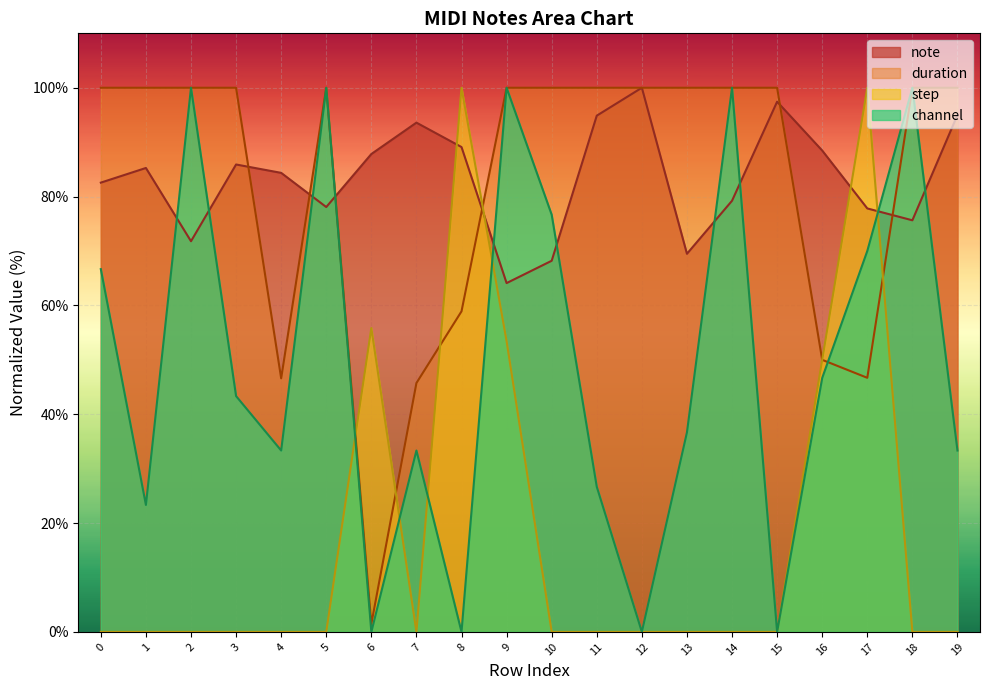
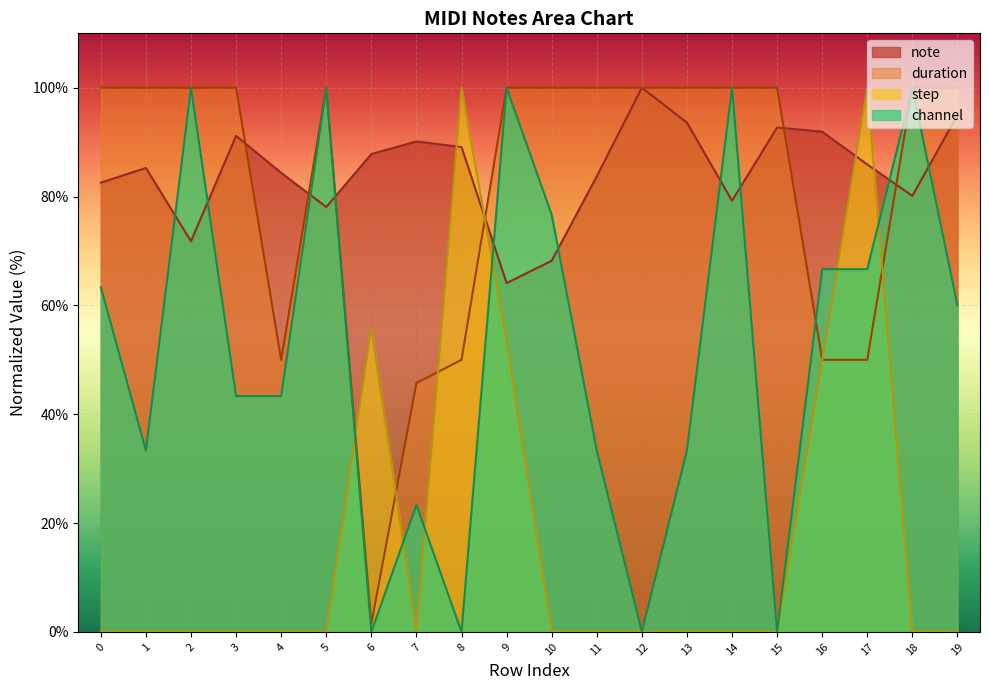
  {
    "note": {
      "0": "83%",
      "1": "85%",
      "2": "72%",
-     "3": "86%",
+     "3": "91%",
      "4": "84%",
      "5": "78%",
      "6": "88%",
-     "7": "94%",
+     "7": "90%",
      "8": "89%",
      "9": "64%",
      "10": "68%",
-     "11": "95%",
-     "13": "69%",
+     "11": "84%",
+     "13": "94%",
      "14": "79%",
-     "15": "97%",
-     "16": "88%",
-     "17": "78%",
-     "18": "76%"
+     "15": "93%",
+     "16": "92%",
+     "17": "86%",
+     "18": "80%"
    },
    "duration": {
      "0": "100%",
      "1": "100%",
      "3": "100%",
-     "4": "47%",
+     "4": "50%",
      "6": "1%",
      "7": "46%",
-     "8": "59%",
+     "8": "50%",
      "10": "100%",
      "11": "100%",
      "13": "100%",
      "15": "100%",
-     "17": "47%"
+     "17": "50%"
    },
    "step": {
      "0": "0%",
      "1": "0%",
      "2": "0%",
      "3": "0%",
      "4": "0%",
      "5": "0%",
      "6": "56%",
      "7": "0%",
      "8": "100%",
      "9": "53%",
      "10": "0%",
      "11": "0%",
      "13": "0%",
      "14": "0%",
      "18": "0%",
      "19": "0%"
    },
    "channel": {
-     "0": "67%",
-     "1": "23%",
+     "0": "63%",
+     "1": "33%",
      "3": "43%",
-     "4": "33%",
+     "4": "43%",
      "6": "0%",
-     "7": "33%",
+     "7": "23%",
      "8": "0%",
      "10": "77%",
-     "11": "27%",
-     "13": "37%",
-     "16": "47%",
-     "17": "70%",
-     "19": "33%"
+     "11": "33%",
+     "13": "33%",
+     "16": "67%",
+     "17": "67%",
+     "19": "60%"
    }
  }
